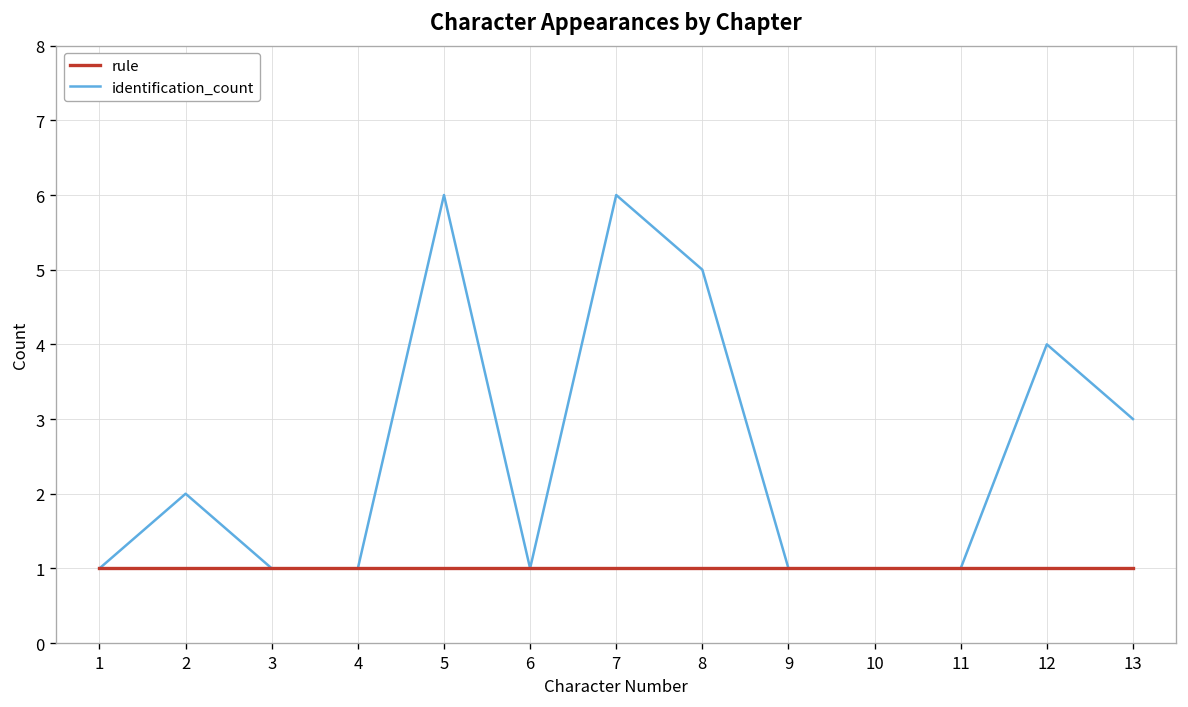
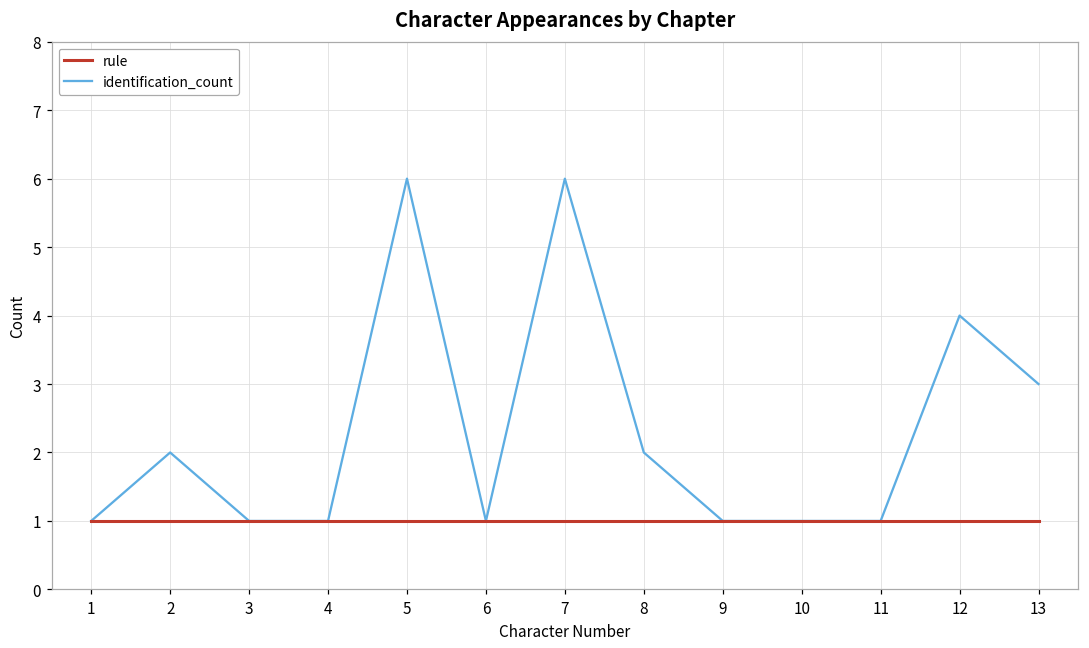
  {
    "rule": {
      "2": 1,
      "5": 1,
      "7": 1,
      "8": 1,
      "12": 1,
      "13": 1
    },
    "identification_count": {
      "2": 2,
      "5": 6,
      "7": 6,
-     "8": 5,
+     "8": 2,
      "12": 4,
      "13": 3
    }
  }
